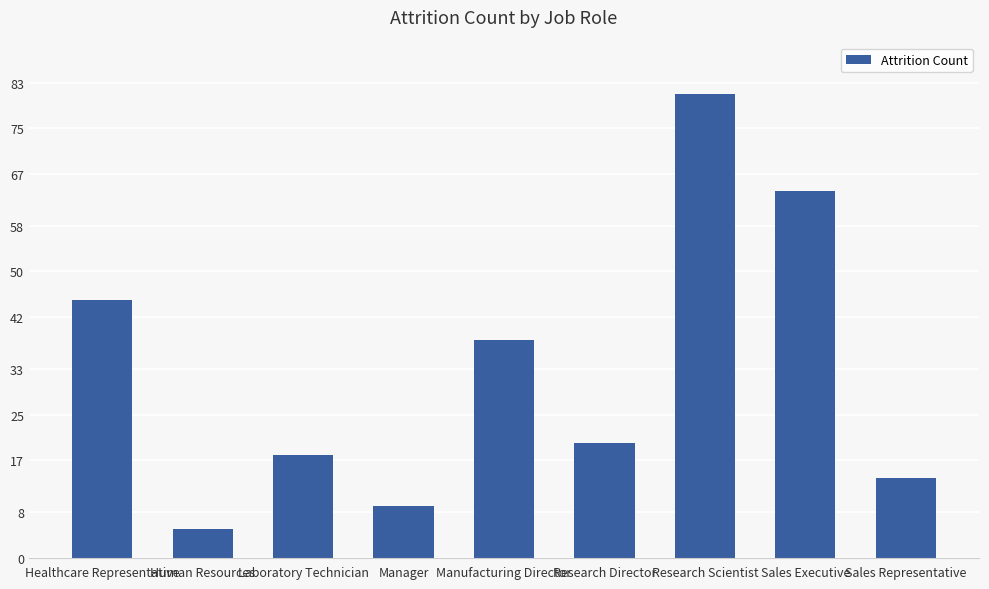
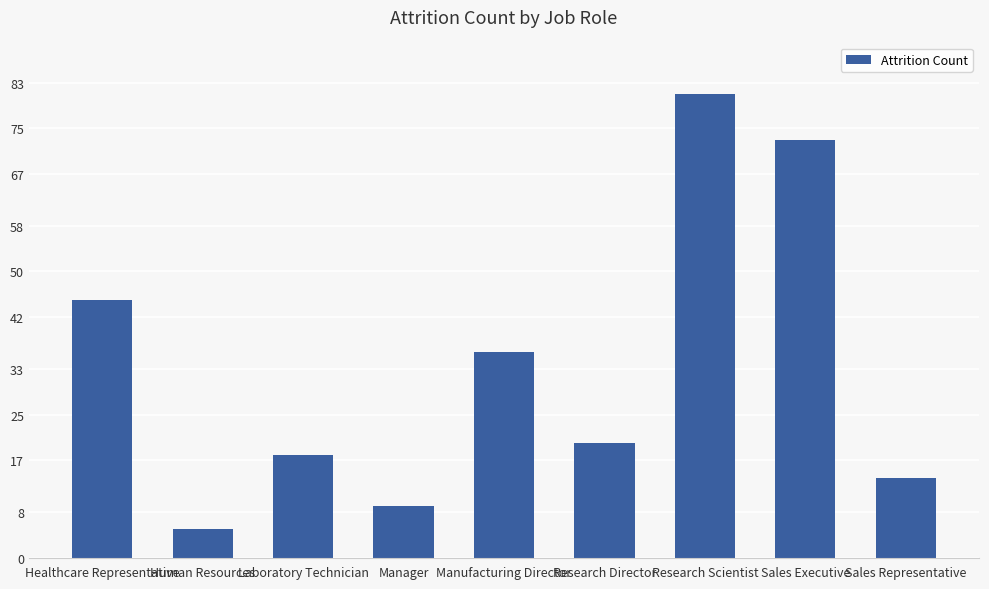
  {
    "Laboratory Technician": 18,
    "Manager": 9,
-   "Manufacturing Director": 38,
+   "Manufacturing Director": 36,
    "Research Scientist": 81,
-   "Sales Executive": 64,
+   "Sales Executive": 73,
    "Sales Representative": 14
  }
